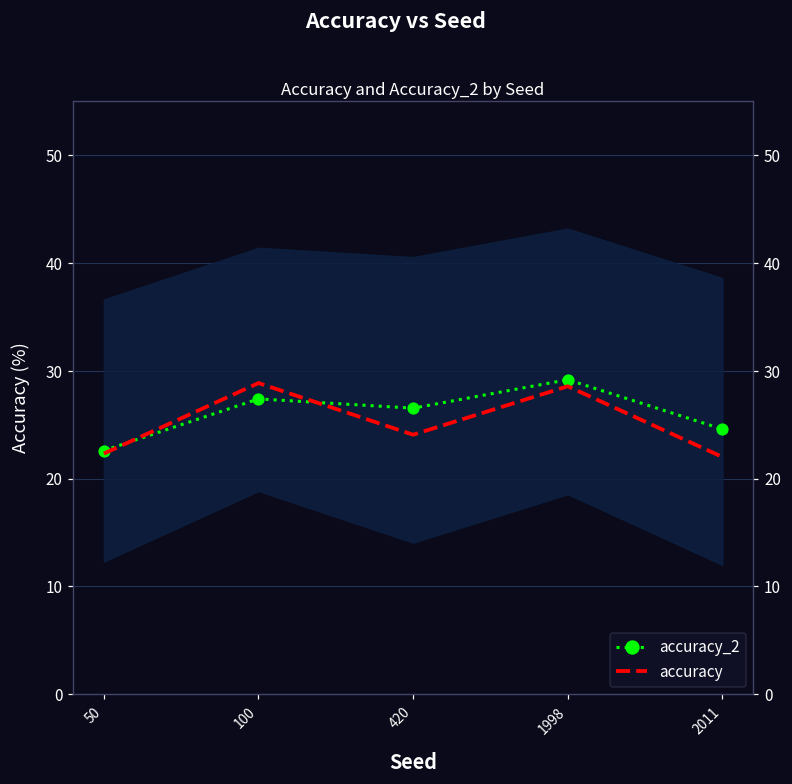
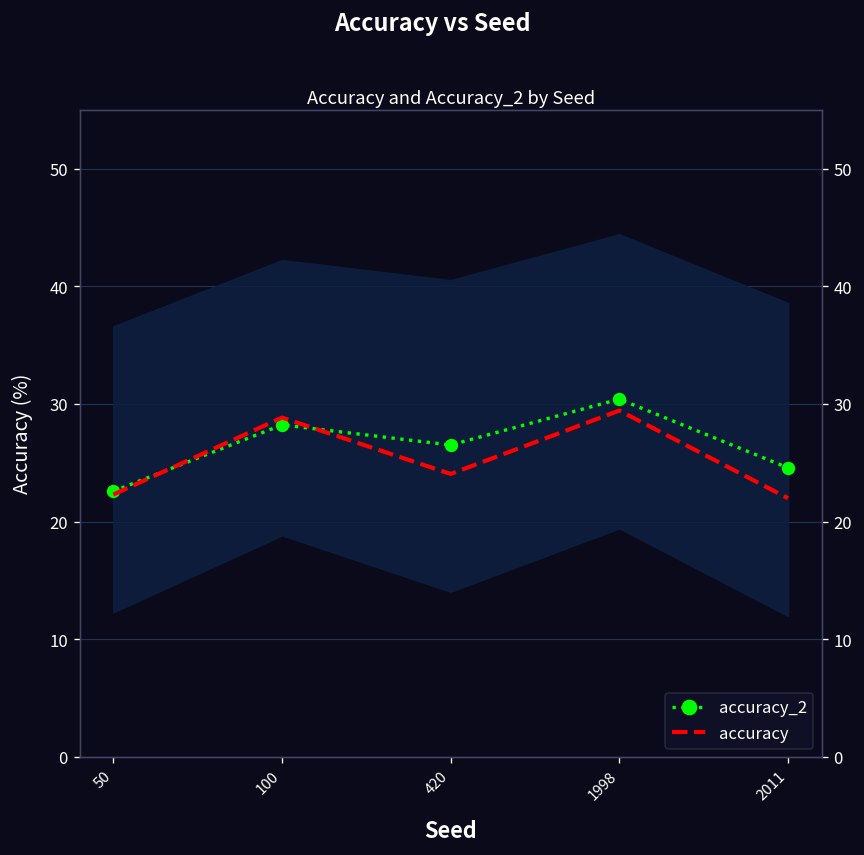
  {
    "accuracy_2": {
      "50": 23,
-     "100": 27,
+     "100": 28,
      "420": 27,
-     "1998": 29,
+     "1998": 30,
      "2011": 25
    },
    "accuracy": {
      "50": 22,
      "100": 29,
      "420": 24,
-     "1998": 28.5,
+     "1998": 29.4,
      "2011": 22
    }
  }
